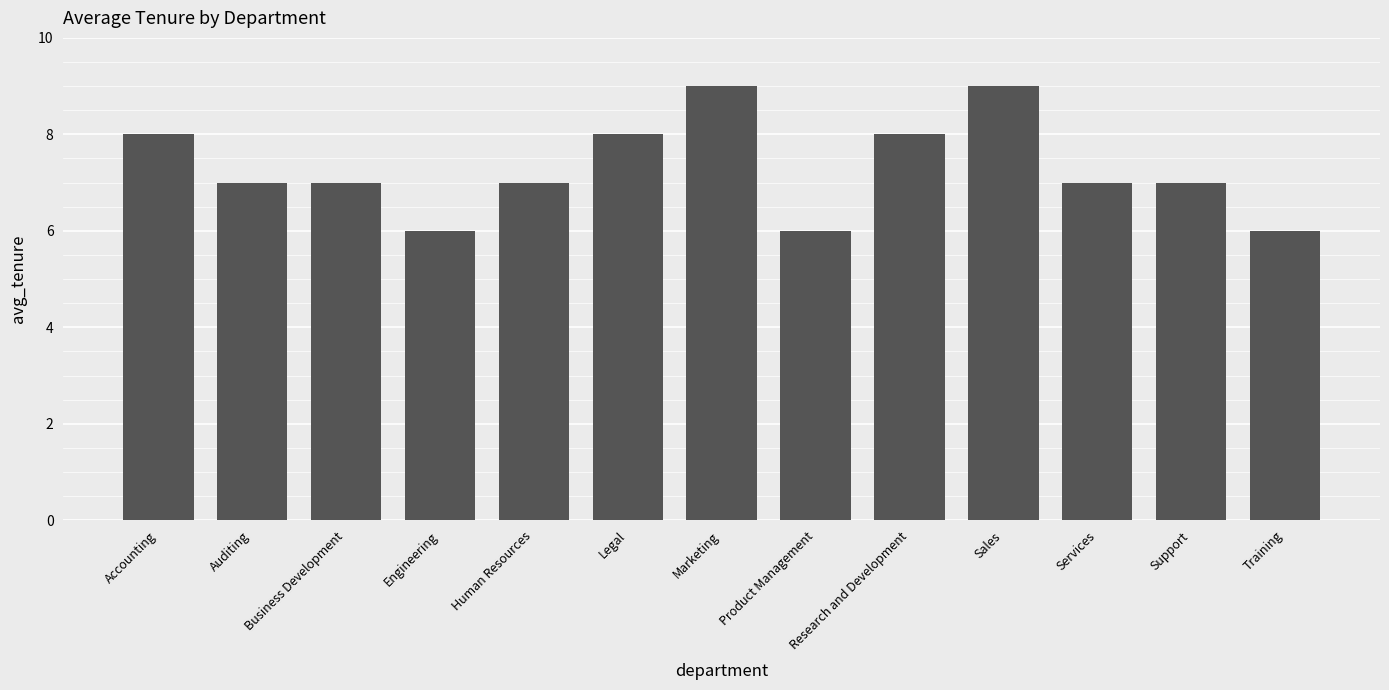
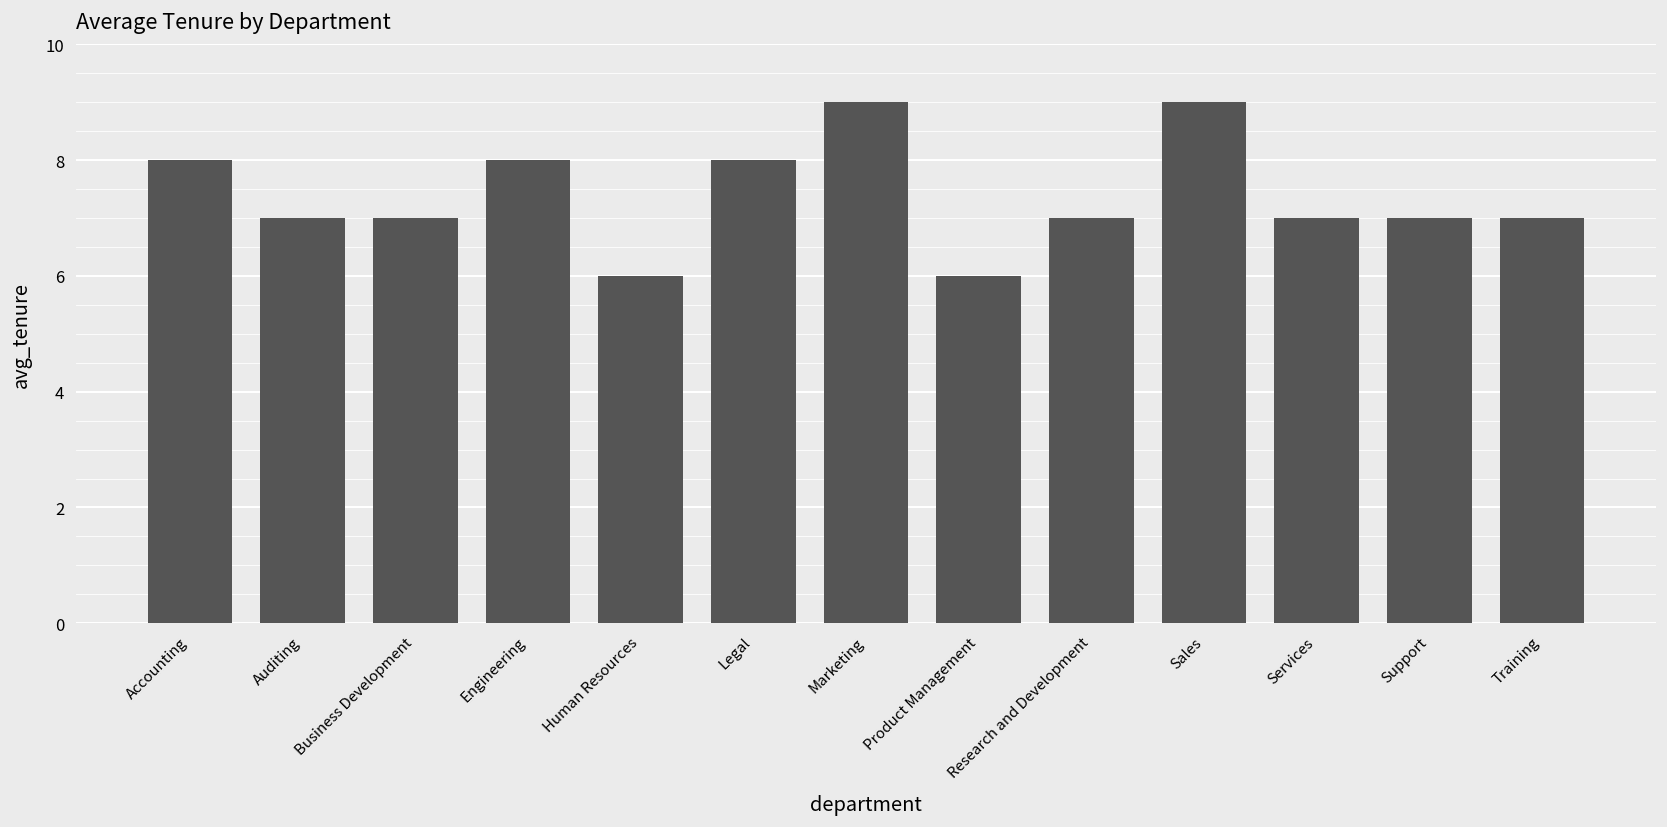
  {
    "Accounting": 8,
    "Auditing": 7,
    "Business Development": 7,
-   "Engineering": 6,
-   "Human Resources": 7,
+   "Engineering": 8,
+   "Human Resources": 6,
    "Legal": 8,
    "Marketing": 9,
    "Product Management": 6,
-   "Research and Development": 8,
+   "Research and Development": 7,
    "Sales": 9,
    "Services": 7,
    "Support": 7,
-   "Training": 6
+   "Training": 7
  }
